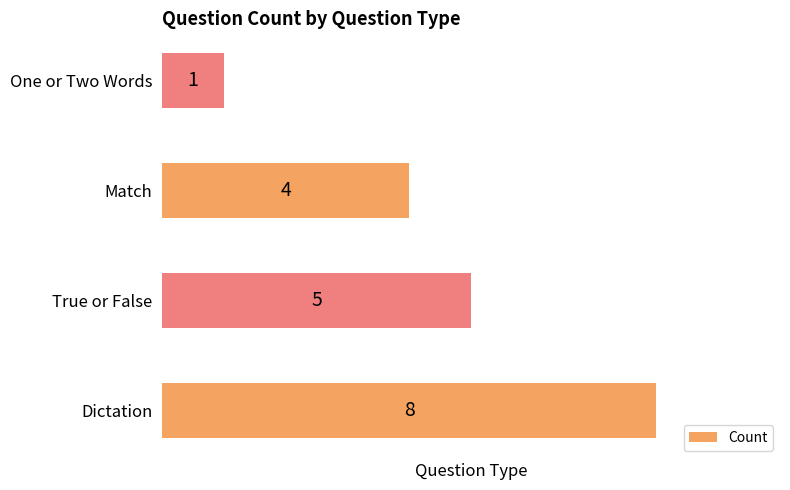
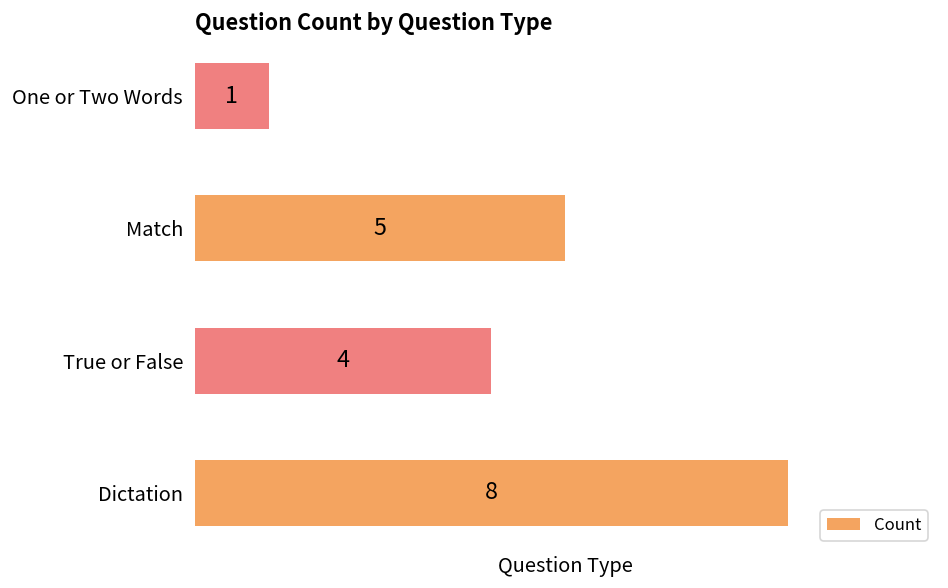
  {
    "One or Two Words": 1,
-   "Match": 4,
-   "True or False": 5,
+   "Match": 5,
+   "True or False": 4,
    "Dictation": 8
  }
